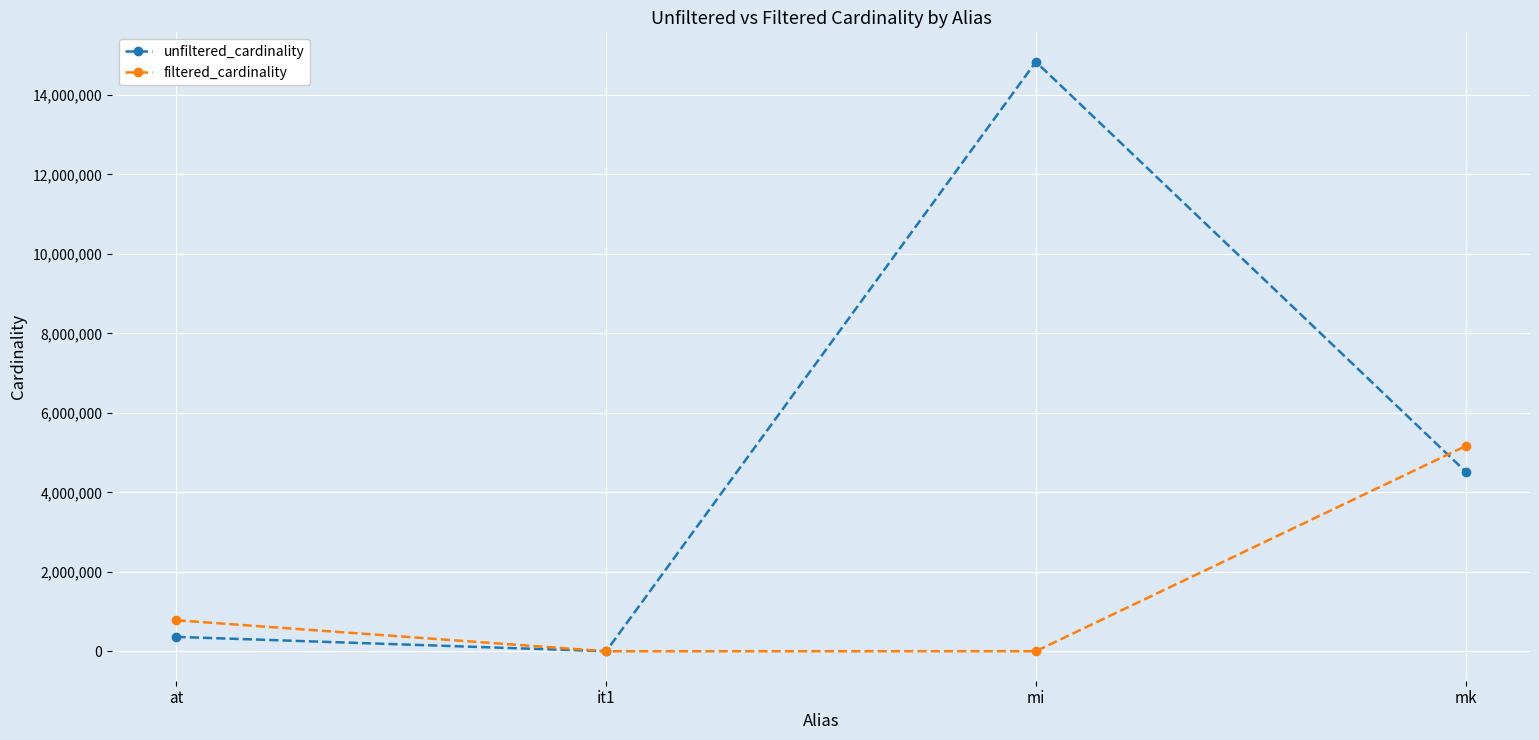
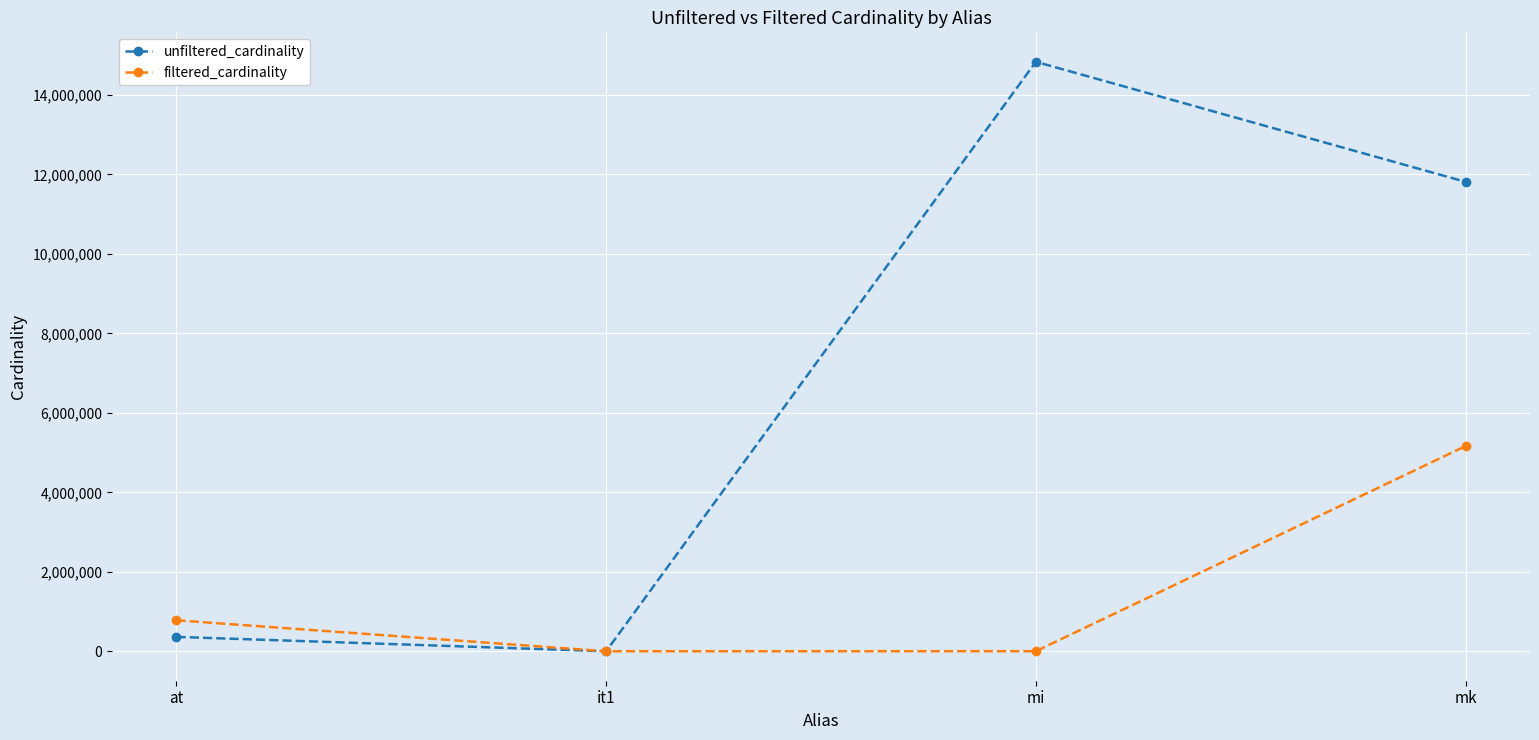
  {
    "unfiltered_cardinality": {
      "at": "400,000",
      "mi": "14,800,000",
-     "mk": "4,500,000"
+     "mk": "11,800,000"
    },
    "filtered_cardinality": {
      "at": "800,000",
      "mi": "0",
      "mk": "5,200,000"
    }
  }
